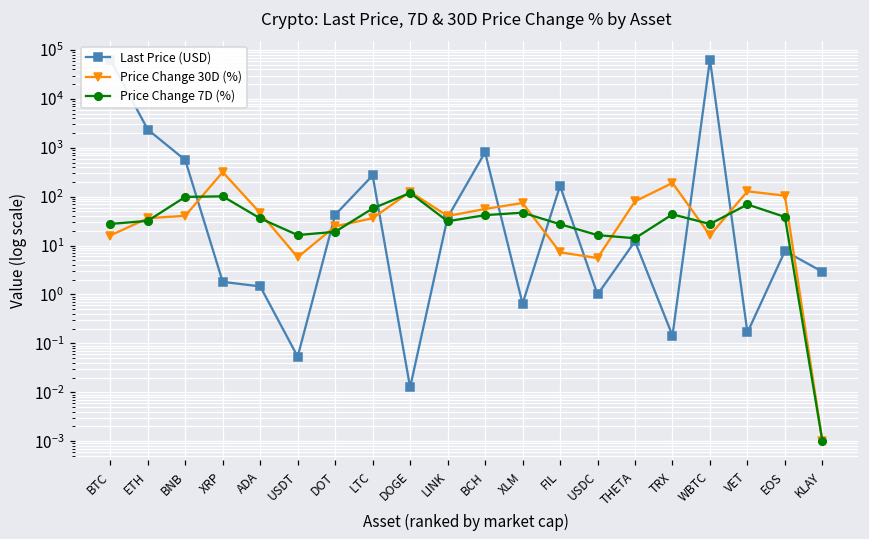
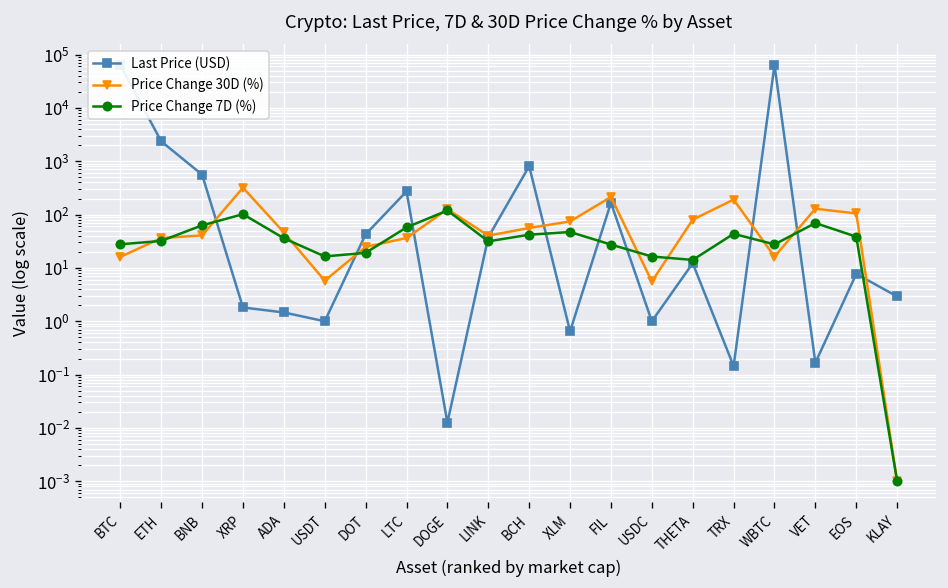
  {
    "Last Price (USD)": {
      "ETH": 2000,
      "BNB": 600,
      "XRP": 1.8,
      "ADA": 1.5,
-     "USDT": 0.05,
+     "USDT": 1.0,
      "DOT": 40,
      "LTC": 300,
      "DOGE": 0.013,
      "BCH": 800,
      "XLM": 0.6,
      "FIL": 170,
      "USDC": 1.0,
      "THETA": 12,
      "TRX": 0.14,
      "WBTC": 60000,
      "VET": 0.17,
      "EOS": 8,
      "KLAY": 3
    },
    "Price Change 30D (%)": {
      "BTC": 16,
      "BNB": 40,
      "XRP": 300,
      "ADA": 50,
      "USDT": 6,
      "DOT": 20,
      "LTC": 40,
      "BCH": 60,
      "XLM": 70,
-     "FIL": 7,
+     "FIL": 200,
      "USDC": 6,
      "THETA": 80,
      "TRX": 190,
      "WBTC": 16,
      "VET": 130,
      "EOS": 100
    },
    "Price Change 7D (%)": {
      "BTC": 30,
-     "BNB": 100,
+     "BNB": 60,
      "XRP": 100,
      "ADA": 40,
      "USDT": 16,
      "DOT": 19,
      "LTC": 60,
      "LINK": 30,
      "BCH": 40,
      "XLM": 50,
      "FIL": 30,
      "USDC": 16,
      "THETA": 14,
      "TRX": 40,
      "WBTC": 30,
      "VET": 70,
      "EOS": 40
    }
  }
